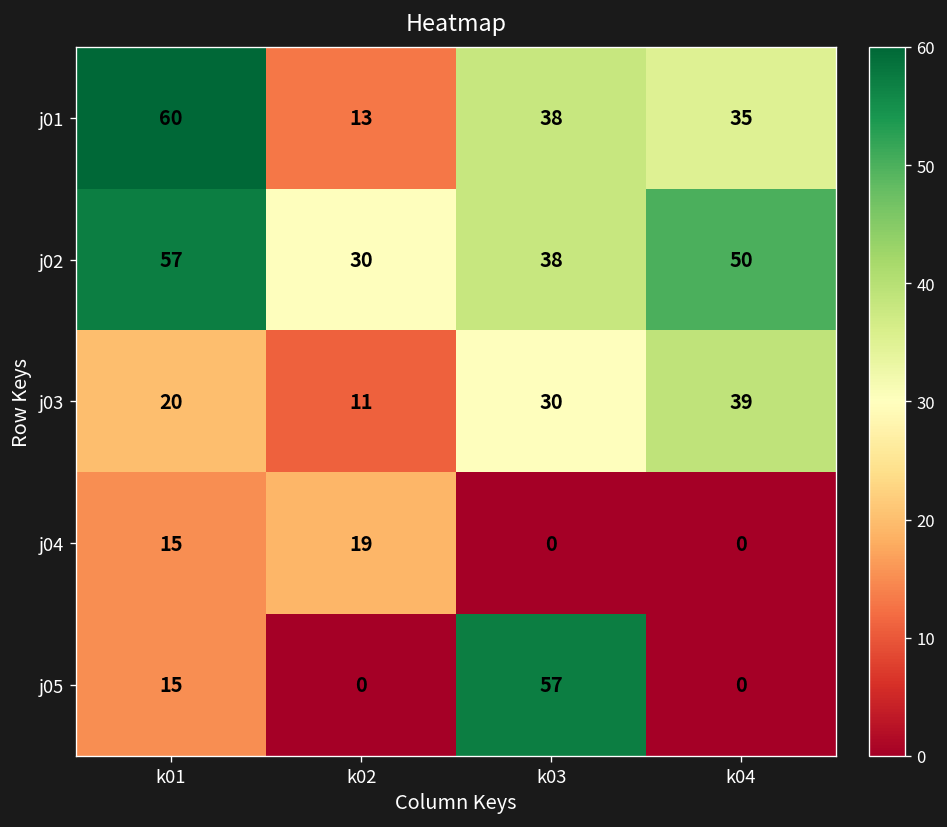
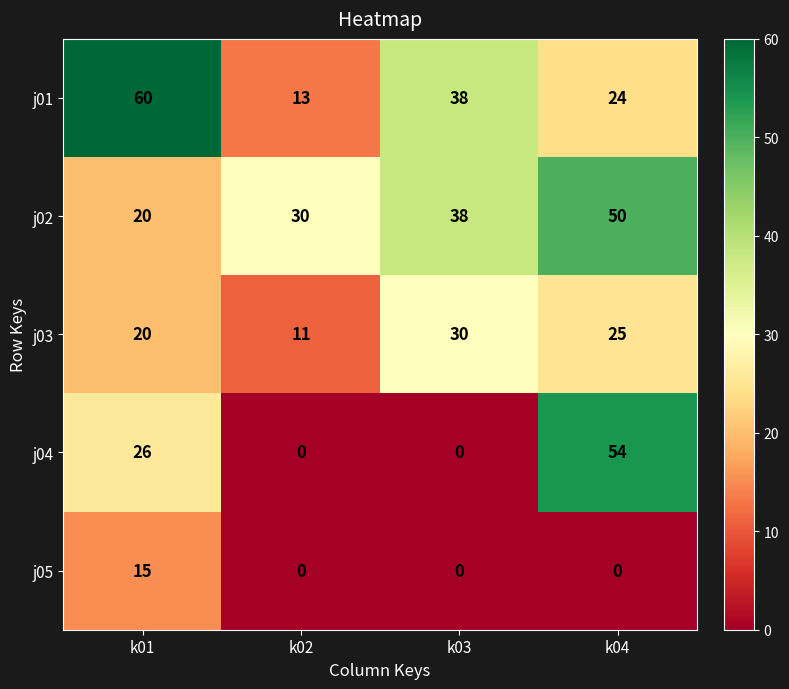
  {
    "j01": {
      "k01": 60,
      "k02": 13,
      "k03": 38,
-     "k04": 35
+     "k04": 24
    },
    "j02": {
-     "k01": 57,
+     "k01": 20,
      "k02": 30,
      "k03": 38,
      "k04": 50
    },
    "j03": {
      "k01": 20,
      "k02": 11,
      "k03": 30,
-     "k04": 39
+     "k04": 25
    },
    "j04": {
-     "k01": 15,
-     "k02": 19,
+     "k01": 26,
+     "k02": 0,
      "k03": 0,
-     "k04": 0
+     "k04": 54
    },
    "j05": {
      "k01": 15,
      "k02": 0,
-     "k03": 57,
+     "k03": 0,
      "k04": 0
    }
  }
